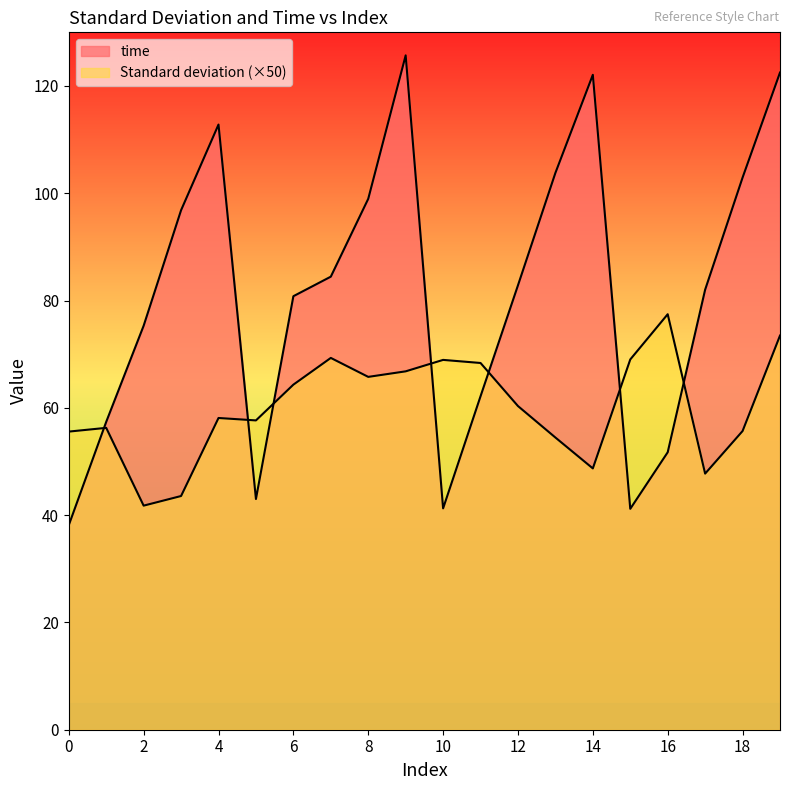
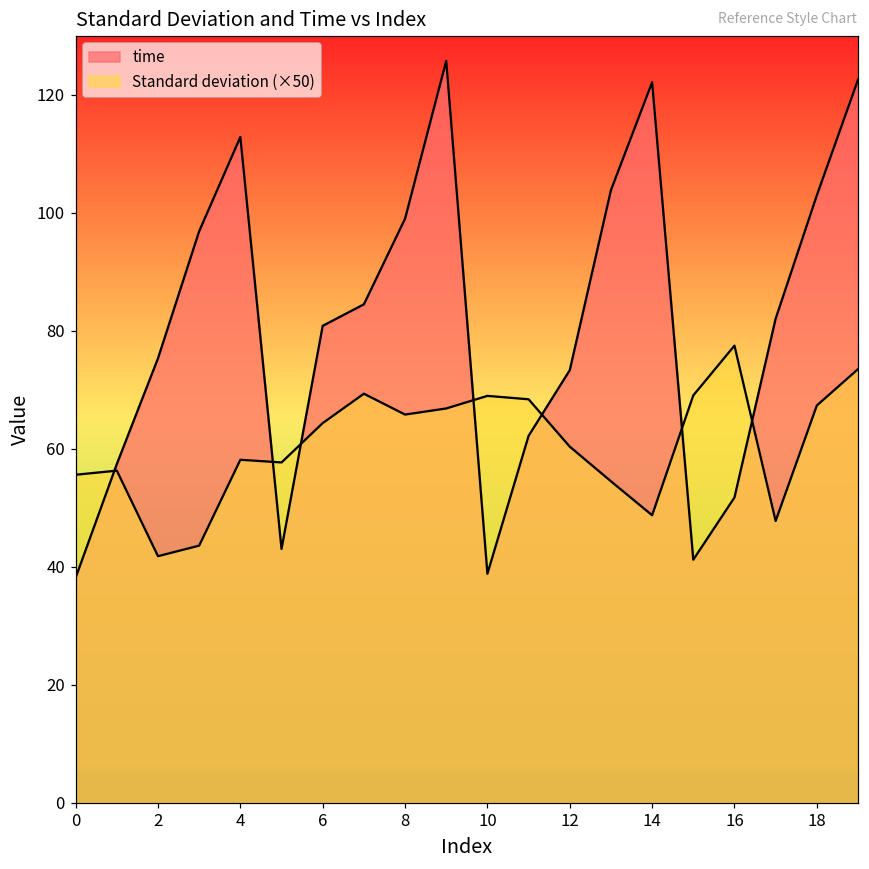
  {
    "time": {
      "0": 38,
      "2": 75,
      "4": 113,
      "6": 81,
      "8": 99,
-     "10": 41,
-     "12": 83,
+     "10": 39,
+     "12": 73,
      "14": 122,
      "16": 52,
      "18": 103
    },
    "Standard deviation (×50)": {
      "0": 56,
      "2": 42,
      "4": 58,
      "6": 64,
      "8": 66,
      "10": 69,
      "12": 60,
      "14": 49,
      "16": 77,
-     "18": 56
+     "18": 67
    }
  }
